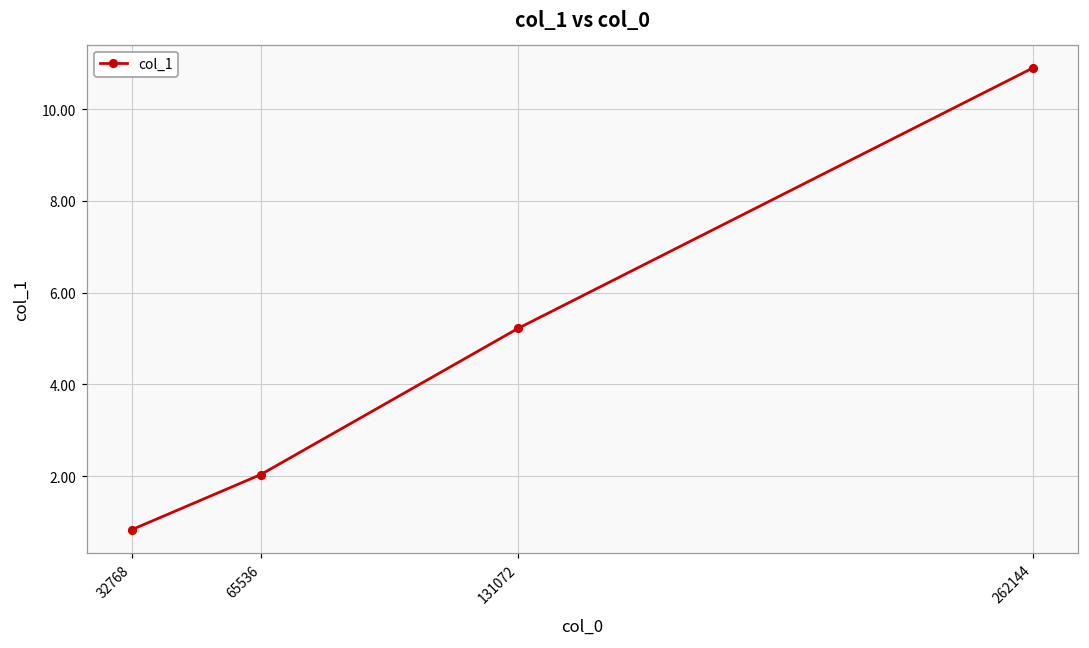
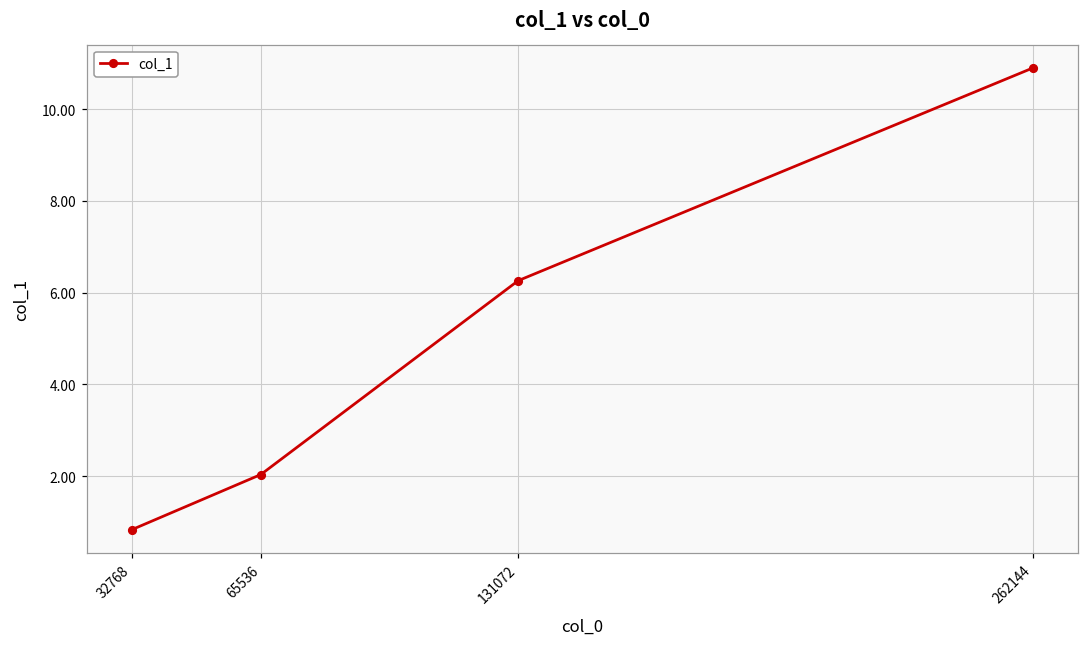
  {
    "32768": 0.8,
    "65536": 2.0,
-   "131072": 5.2,
+   "131072": 6.3,
    "262144": 10.9
  }
